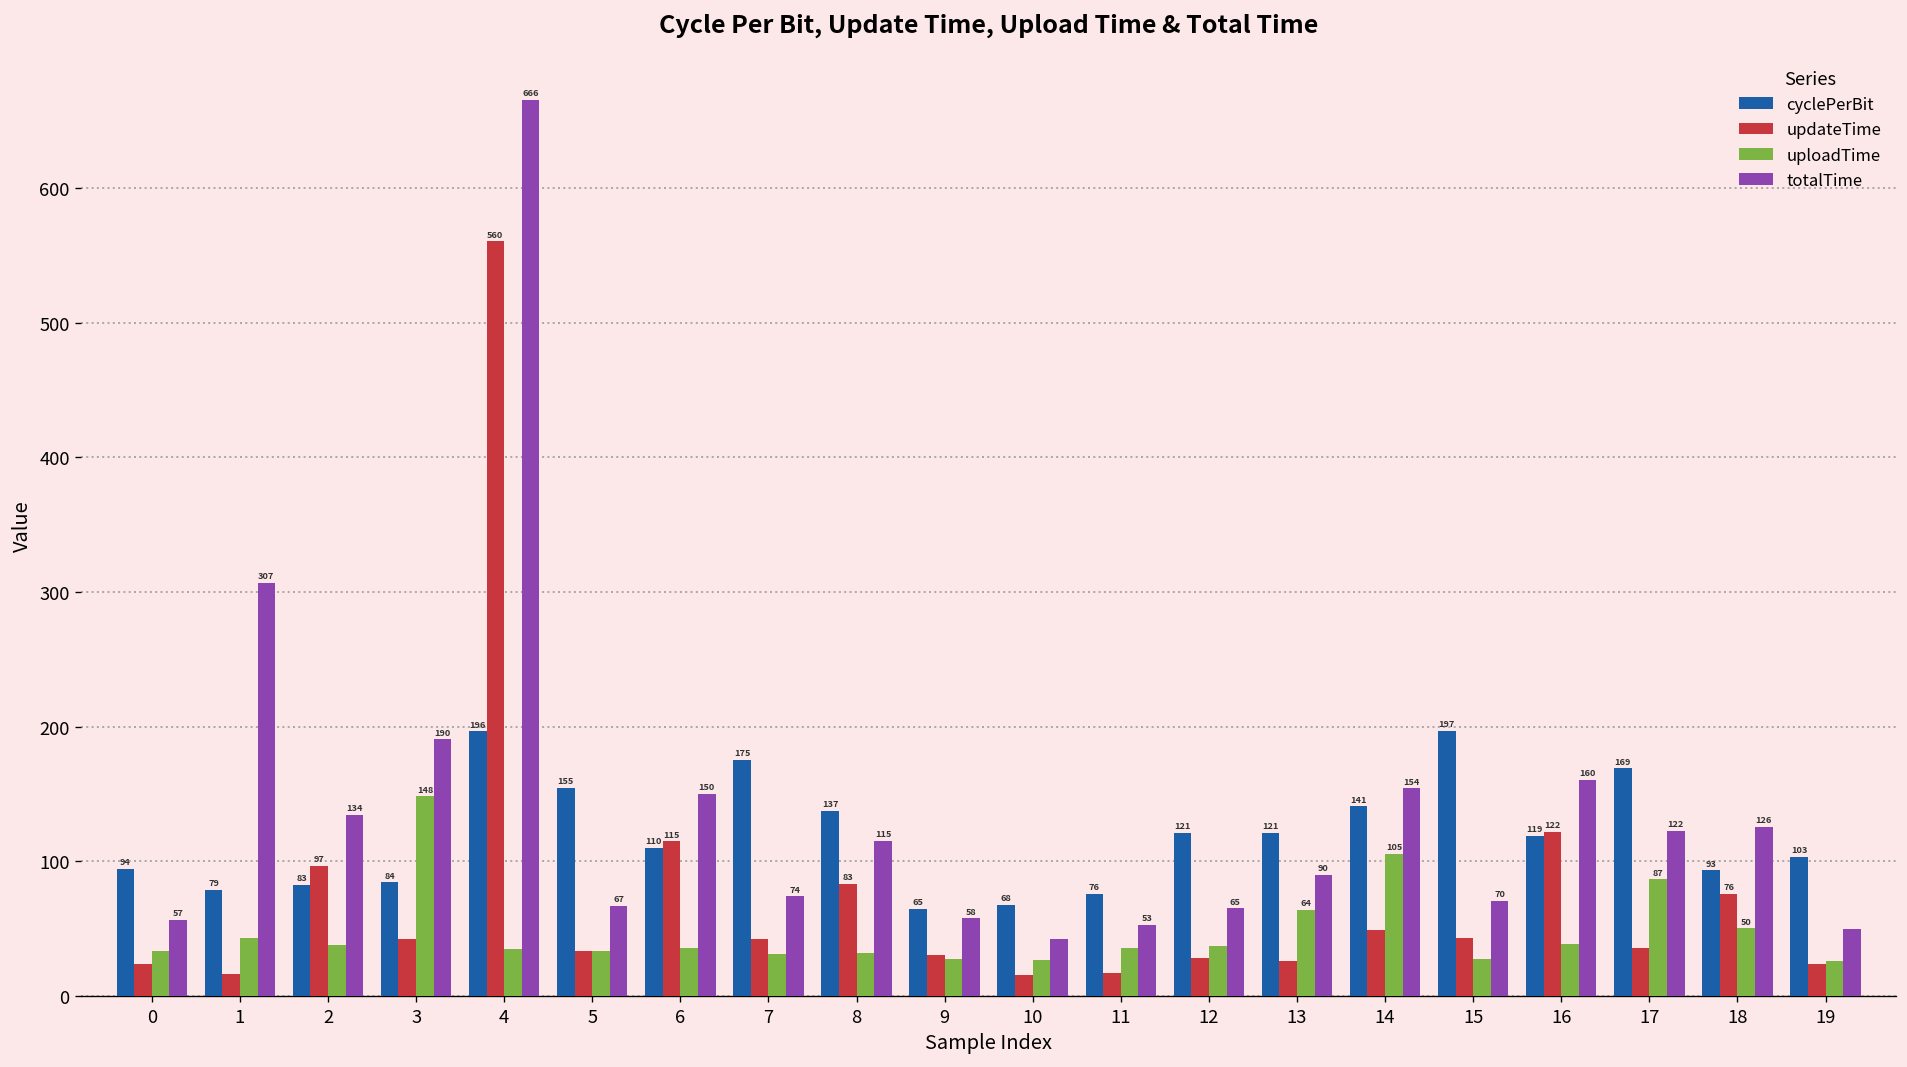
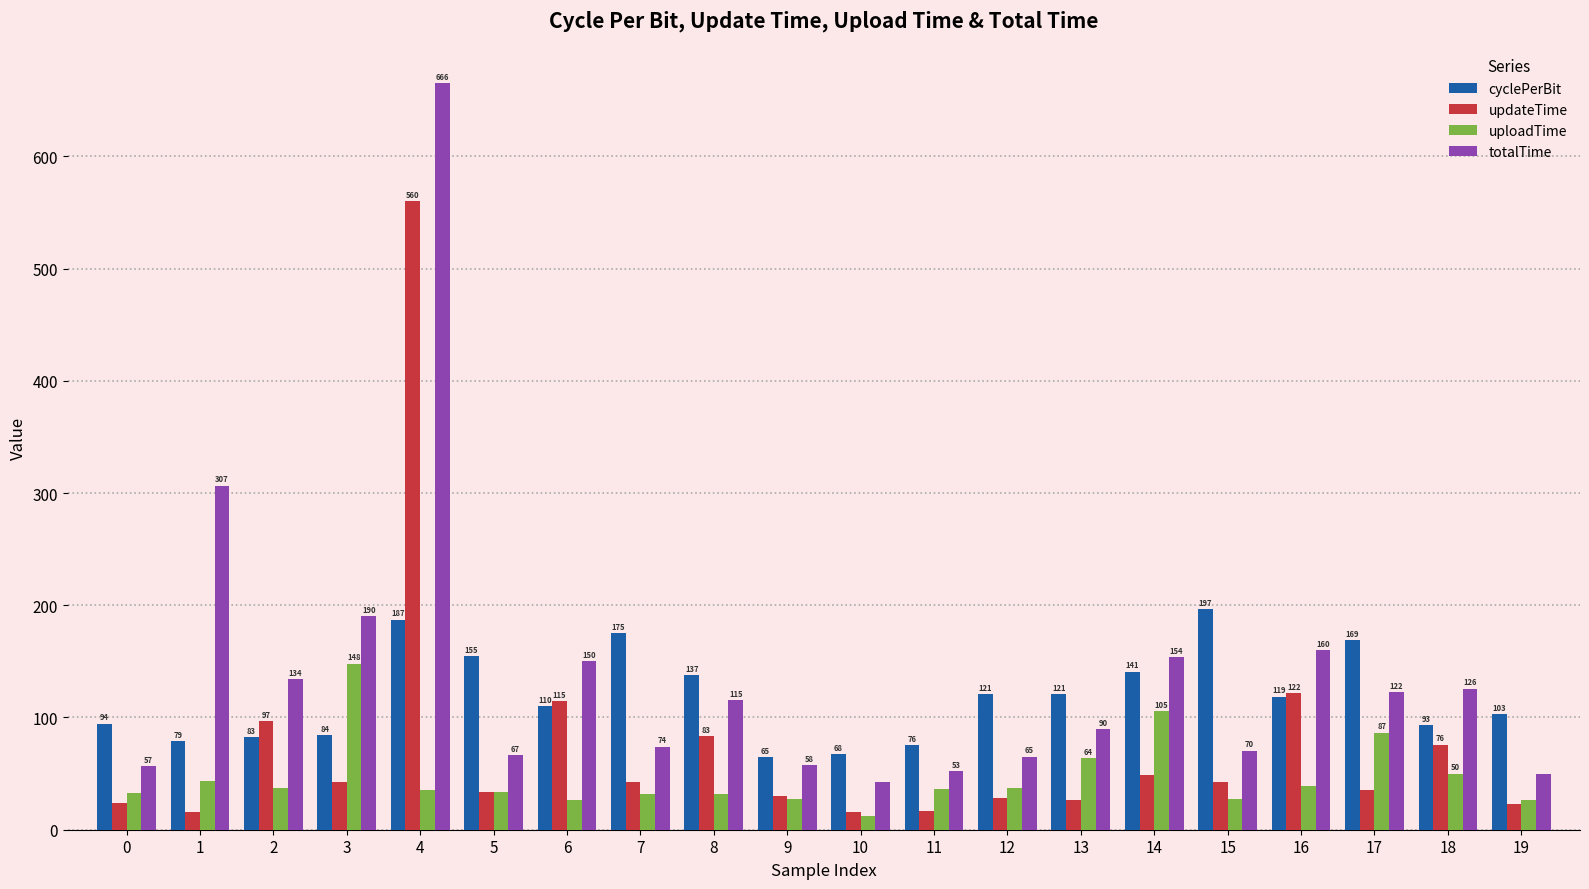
  {
    "cyclePerBit": {
      "0": 94,
      "1": 79,
      "2": 83,
      "3": 84,
-     "4": 196,
+     "4": 187,
      "5": 155,
      "6": 110,
      "7": 175,
      "8": 137,
      "9": 65,
      "10": 68,
      "11": 76,
      "12": 121,
      "13": 121,
      "14": 141,
      "15": 197,
      "16": 119,
      "17": 169,
      "18": 93,
      "19": 103
    },
    "updateTime": {
      "2": 97,
      "4": 560,
      "6": 115,
      "8": 83,
      "16": 122,
      "18": 76
    },
    "uploadTime": {
      "0": 33,
      "1": 43,
      "2": 37,
      "4": 35,
      "5": 33,
-     "6": 35,
+     "6": 26,
      "7": 31,
      "8": 32,
      "9": 27,
-     "10": 26,
+     "10": 12,
      "11": 36,
      "12": 37,
      "15": 28,
      "16": 39,
      "19": 26
    },
    "totalTime": {
      "0": 57,
      "1": 307,
      "2": 134,
      "3": 190,
      "4": 666,
      "5": 67,
      "6": 150,
      "7": 74,
      "8": 115,
      "9": 58,
      "11": 53,
      "12": 65,
      "13": 90,
      "14": 154,
      "15": 70,
      "16": 160,
      "17": 122,
      "18": 126
    }
  }
